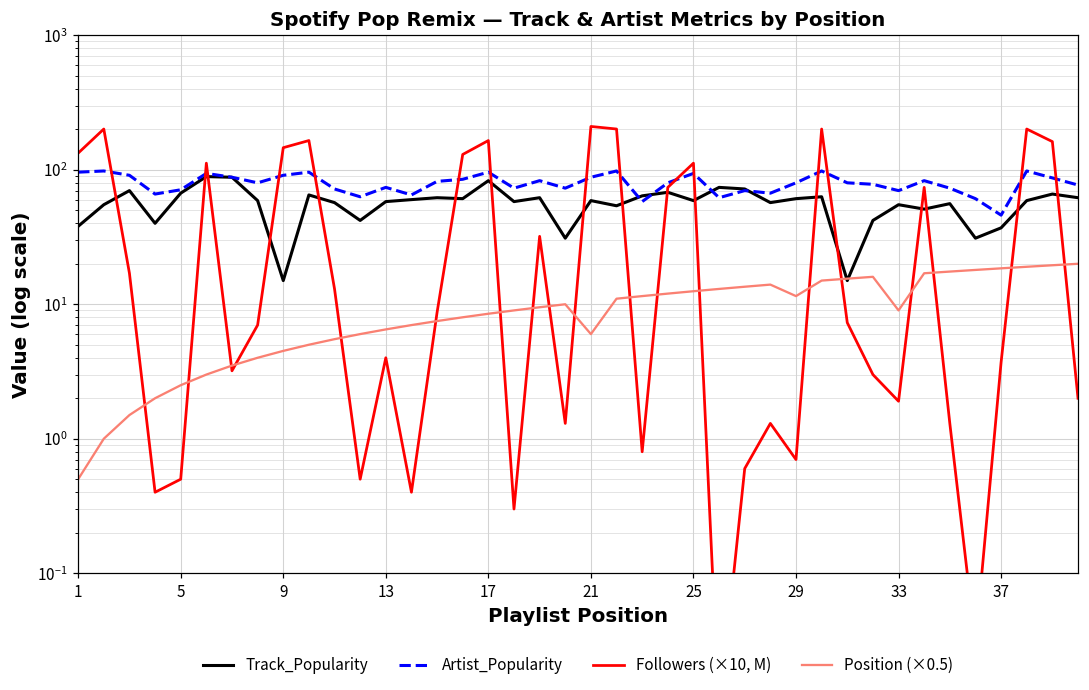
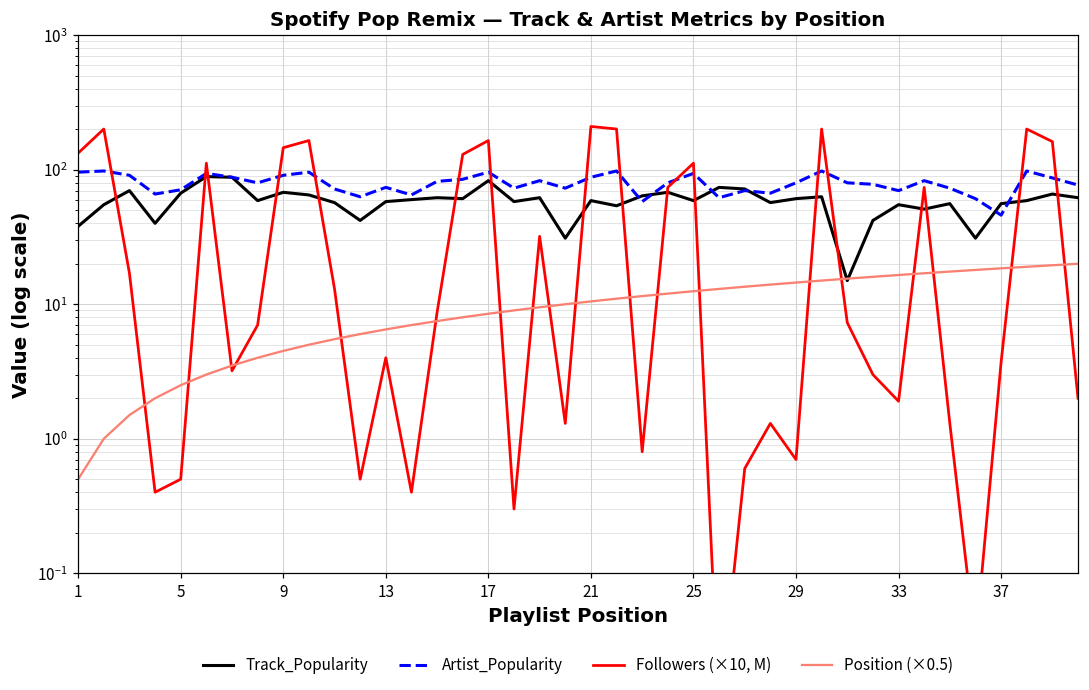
  {
    "Track_Popularity": {
      "1": 38,
      "5": 70,
-     "9": 15,
+     "9": 70,
      "13": 60,
      "17": 80,
      "21": 60,
      "25": 60,
      "29": 60,
      "33": 60,
-     "37": 37
+     "37": 60
    },
    "Artist_Popularity": {
      "1": 100,
      "5": 70,
      "9": 90,
      "13": 70,
      "17": 100,
      "21": 90,
      "25": 90,
      "29": 80,
      "33": 70,
      "37": 46
    },
    "Followers (×10, M)": {
      "1": 130,
      "5": 0.50,
      "9": 150,
      "13": 4,
      "17": 170,
      "21": 210,
      "25": 110,
      "29": 0.7,
      "33": 1.9,
      "37": 3.7
    },
    "Position (×0.5)": {
      "1": 0.50,
      "5": 2.5,
      "9": 4.5,
      "13": 7,
      "17": 9,
-     "21": 6,
+     "21": 11,
      "25": 13,
-     "29": 12,
-     "33": 9,
+     "29": 15,
+     "33": 17,
      "37": 19
    }
  }
